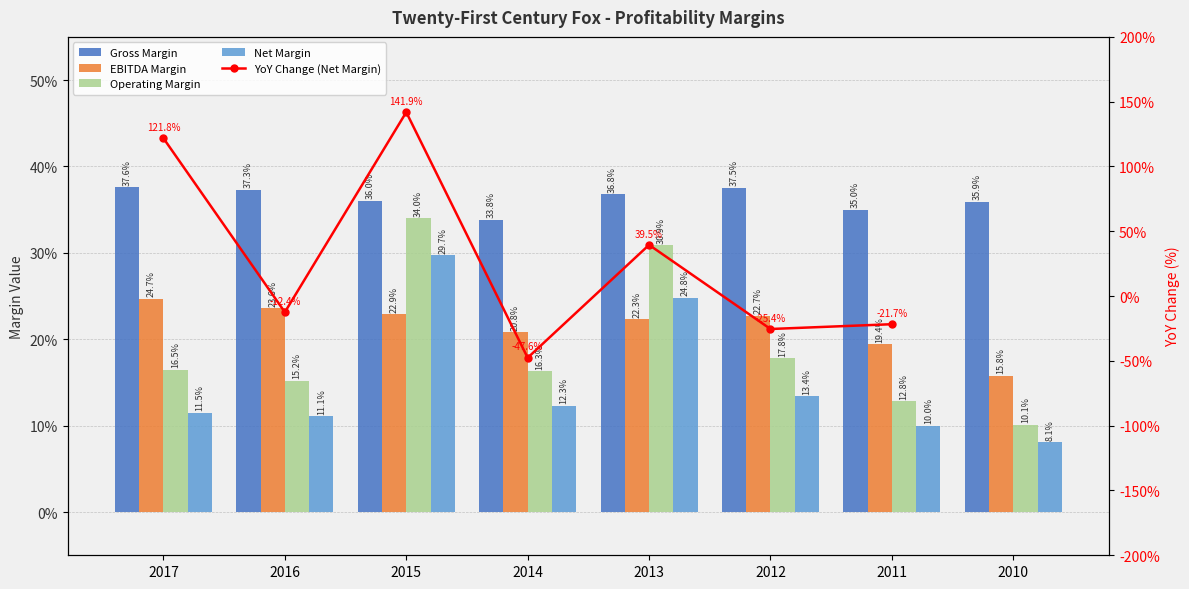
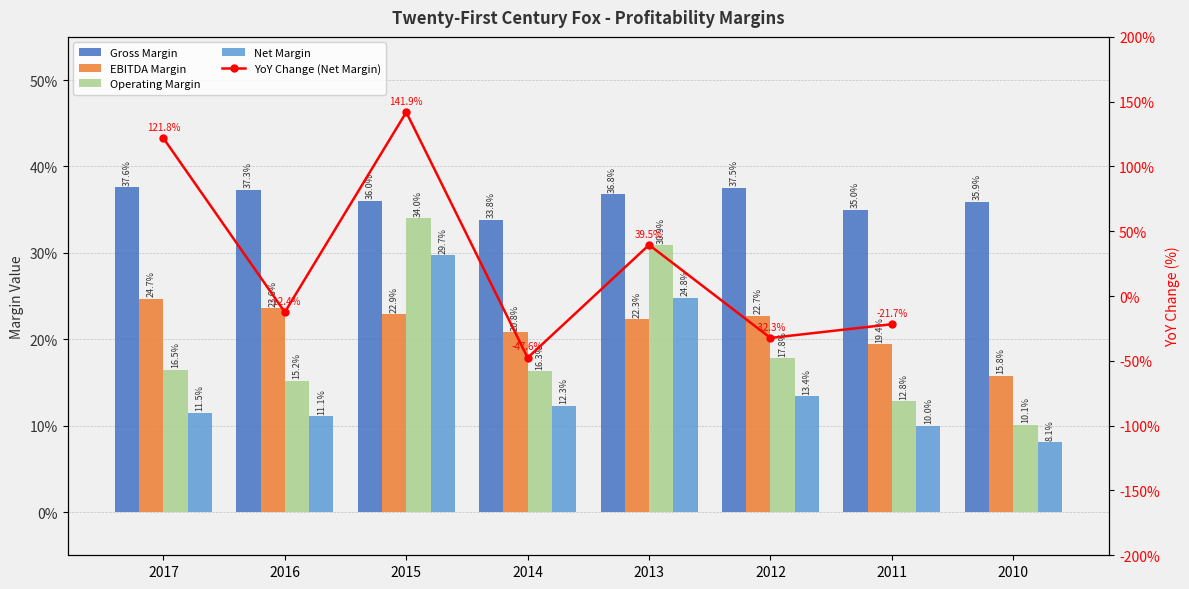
  {
    "EBITDA Margin": {
      "2017": "24.7%",
      "2015": "22.9%",
      "2014": "20.8%",
      "2013": "22.3%",
      "2012": "22.7%",
      "2011": "19.4%",
      "2010": "15.8%"
    },
    "Operating Margin": {
      "2017": "16.5%",
      "2016": "15.2%",
      "2015": "34.0%",
      "2012": "17.8%",
      "2011": "12.8%",
      "2010": "10.1%"
    },
    "YoY Change (Net Margin)": {
      "2017": "121.8%",
      "2015": "141.9%",
-     "2012": "-25.4%",
+     "2012": "-32.3%",
      "2011": "-21.7%"
    }
  }
